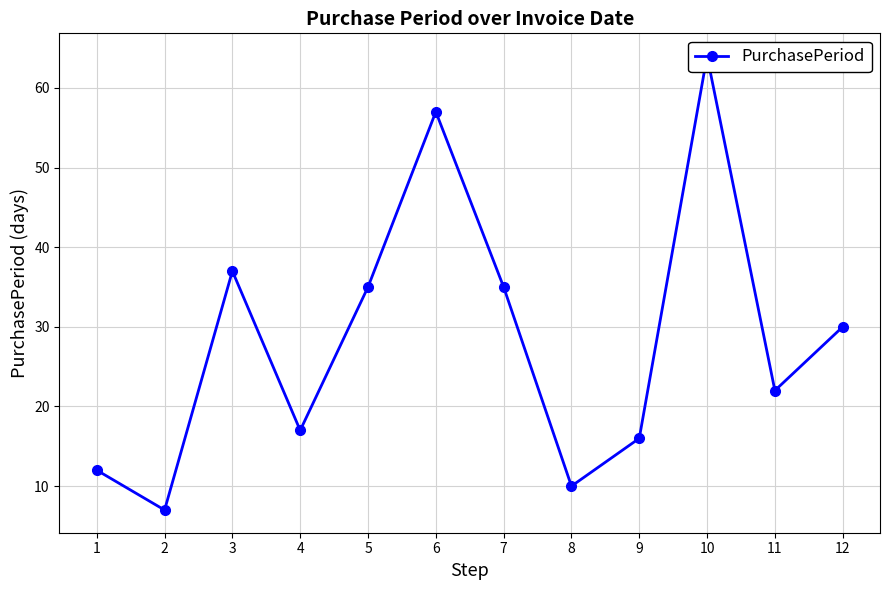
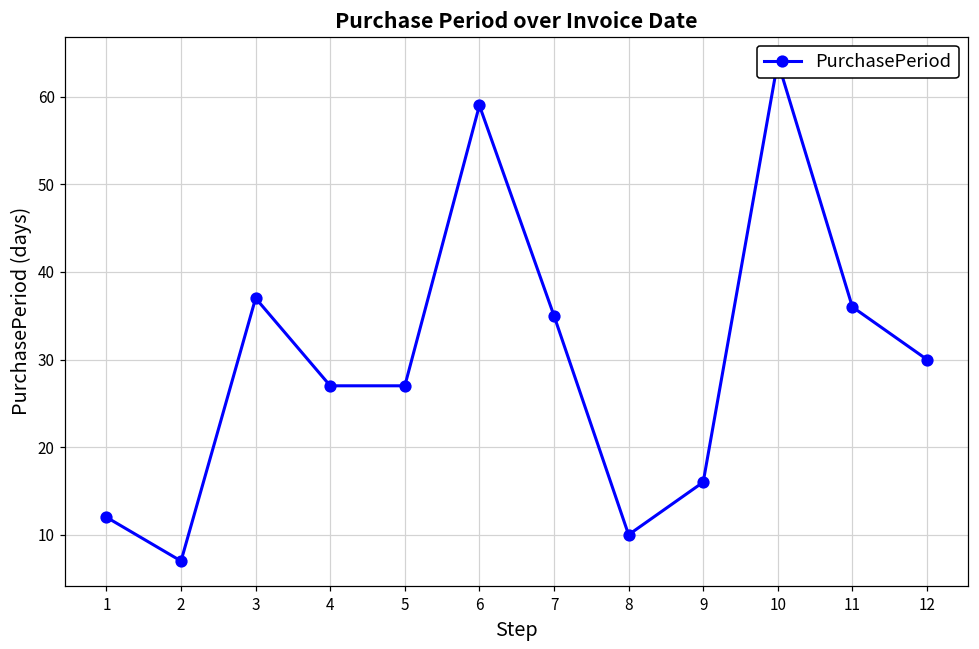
  {
    "1": 12,
    "2": 7,
    "3": 37,
-   "4": 17,
-   "5": 35,
-   "6": 57,
+   "4": 27,
+   "5": 27,
+   "6": 59,
    "7": 35,
    "8": 10,
    "9": 16,
-   "11": 22,
+   "11": 36,
    "12": 30
  }
